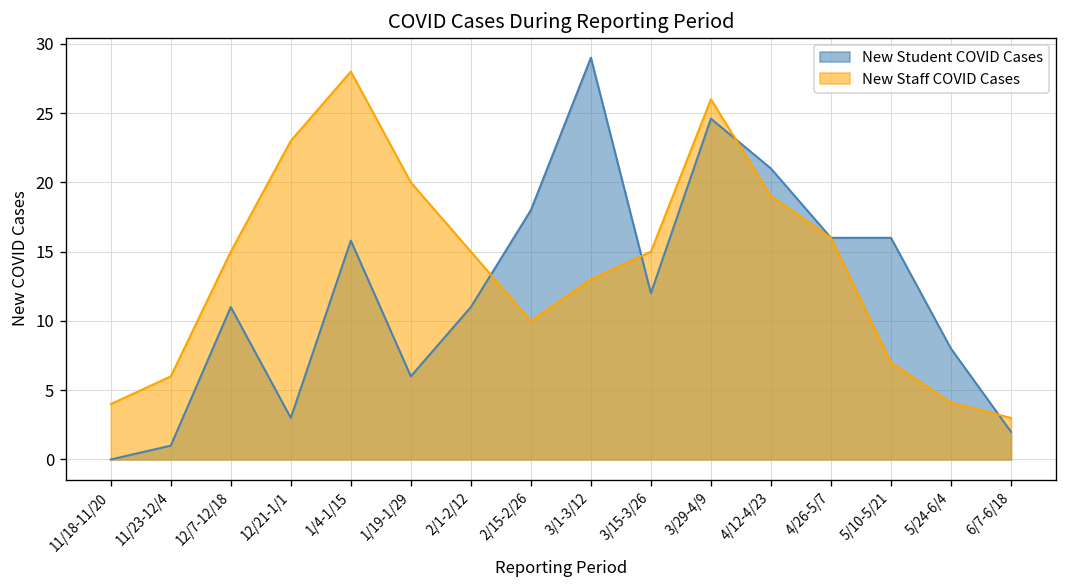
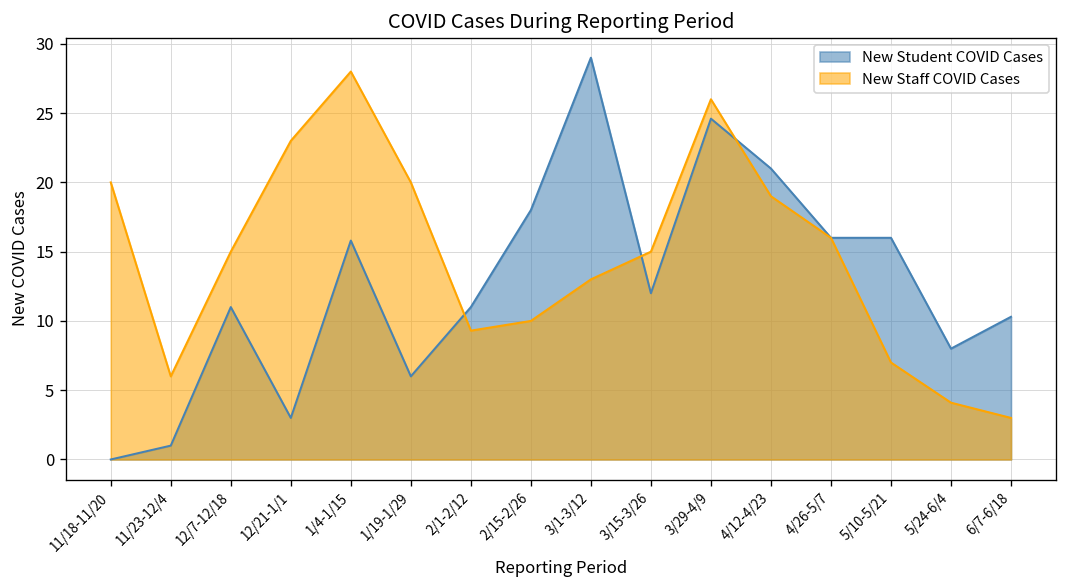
  {
    "New Student COVID Cases": {
      "11/18-11/20": 0.0,
      "11/23-12/4": 1.0,
      "12/7-12/18": 11.0,
      "12/21-1/1": 3.0,
      "1/4-1/15": 15.8,
      "1/19-1/29": 6.0,
      "2/1-2/12": 11.0,
      "2/15-2/26": 18.0,
      "3/1-3/12": 29.0,
      "3/15-3/26": 12.0,
      "3/29-4/9": 24.6,
      "4/12-4/23": 21.0,
      "5/10-5/21": 16.0,
      "5/24-6/4": 8.0,
-     "6/7-6/18": 2.0
+     "6/7-6/18": 10.3
    },
    "New Staff COVID Cases": {
-     "11/18-11/20": 4,
+     "11/18-11/20": 20,
      "11/23-12/4": 6.0,
      "12/7-12/18": 15.0,
      "12/21-1/1": 23.0,
      "1/4-1/15": 28.0,
      "1/19-1/29": 20.0,
-     "2/1-2/12": 15.0,
+     "2/1-2/12": 9.3,
      "2/15-2/26": 10.0,
      "3/1-3/12": 13.0,
      "3/15-3/26": 15.0,
      "3/29-4/9": 26.0,
      "4/12-4/23": 19.0,
      "5/10-5/21": 7.0,
      "5/24-6/4": 4.1,
      "6/7-6/18": 3.0
    }
  }
